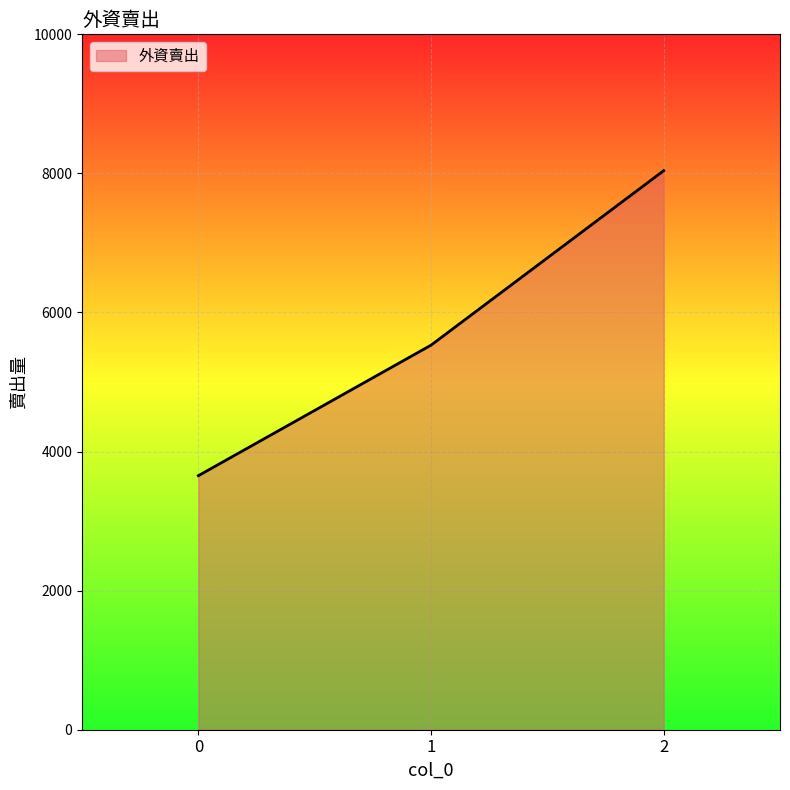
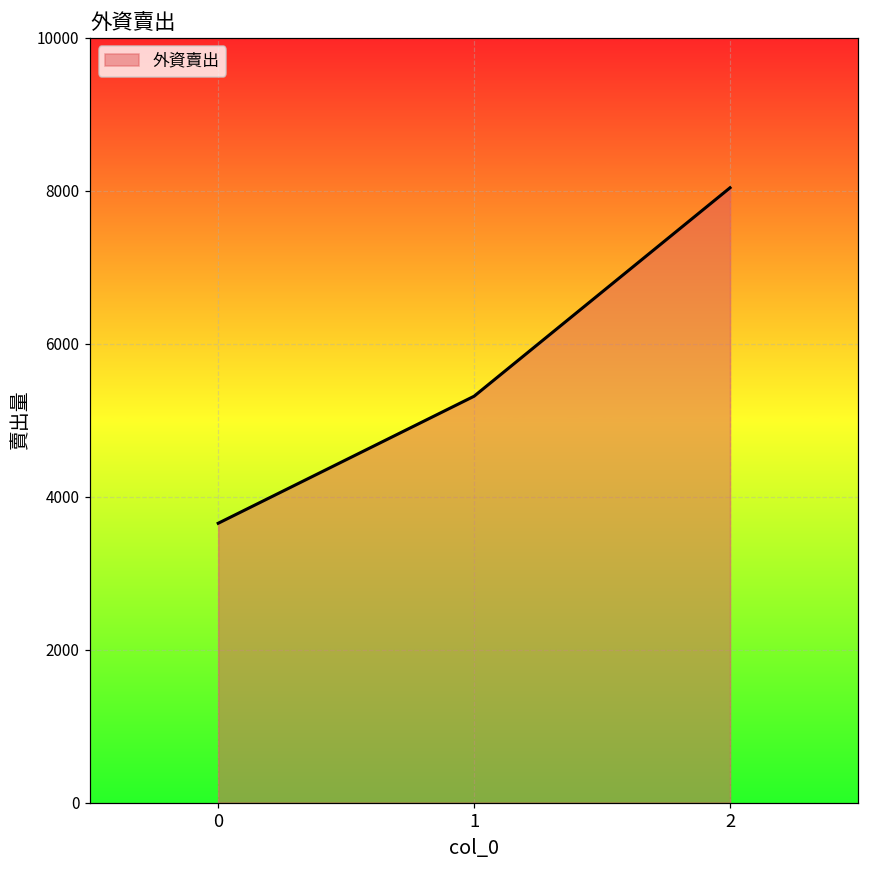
  {
    "0": 3700,
-   "1": 5500,
+   "1": 5300,
    "2": 8000
  }
